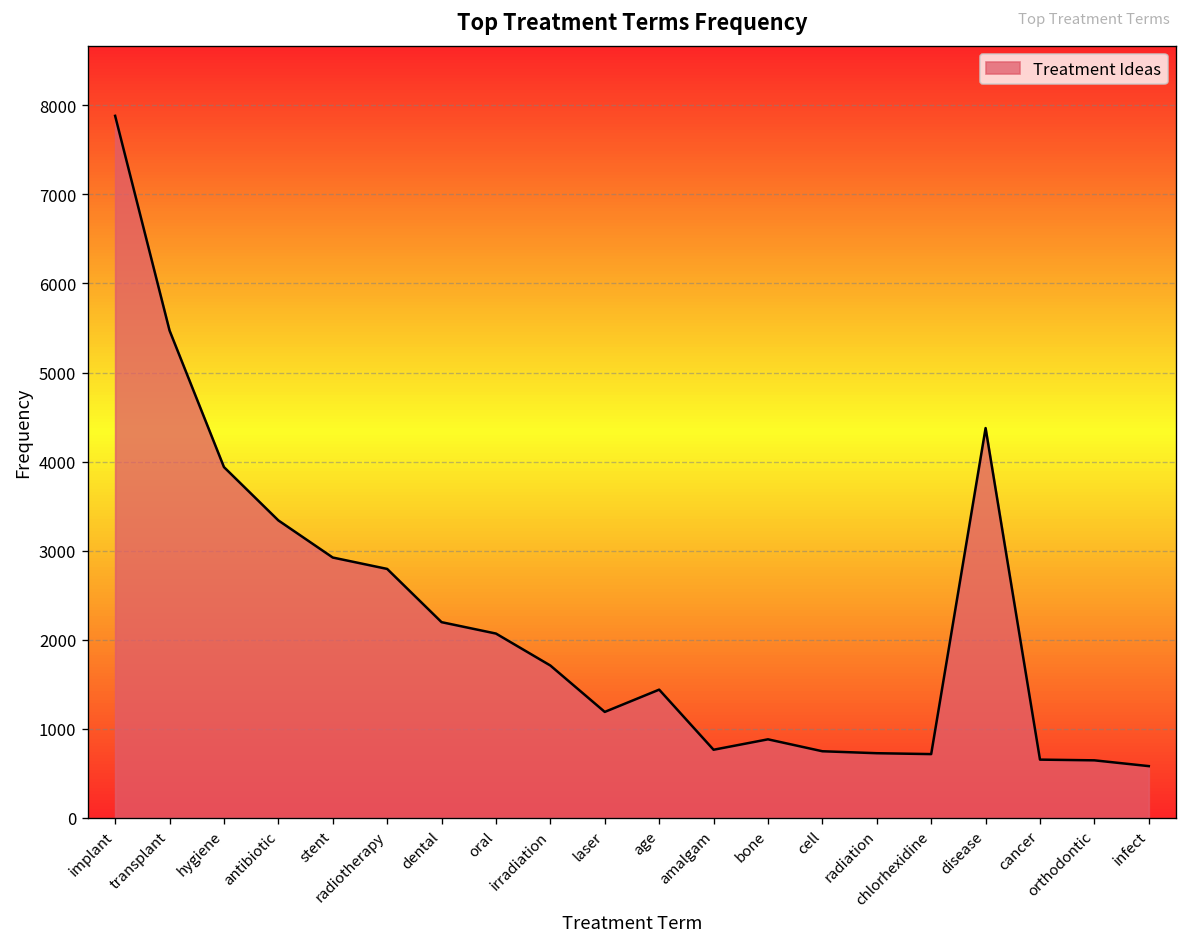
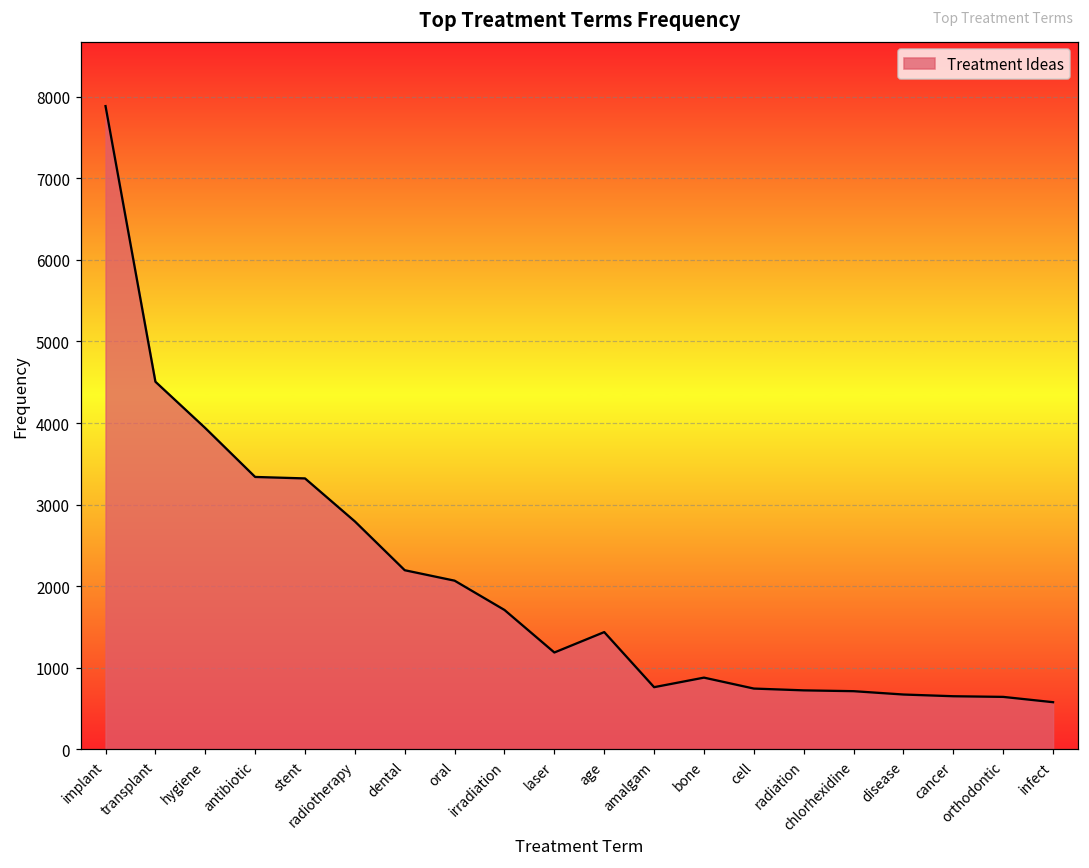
  {
    "implant": 7900,
-   "transplant": 5500,
+   "transplant": 4500,
    "hygiene": 3900,
    "antibiotic": 3300,
-   "stent": 2900,
+   "stent": 3300,
    "radiotherapy": 2800,
    "dental": 2200,
    "oral": 2100,
    "irradiation": 1700,
    "laser": 1200,
    "age": 1400,
    "amalgam": 800,
    "bone": 900,
    "cell": 700,
    "radiation": 700,
    "chlorhexidine": 700,
-   "disease": 4400,
+   "disease": 700,
    "cancer": 700,
    "orthodontic": 600,
    "infect": 600
  }
